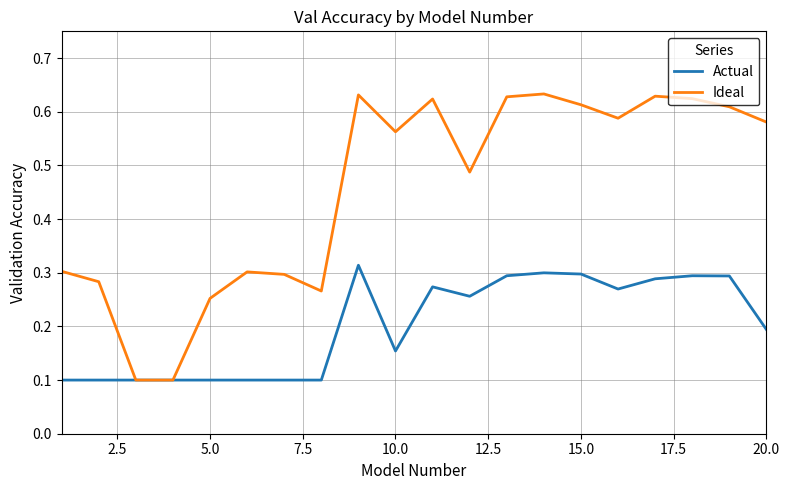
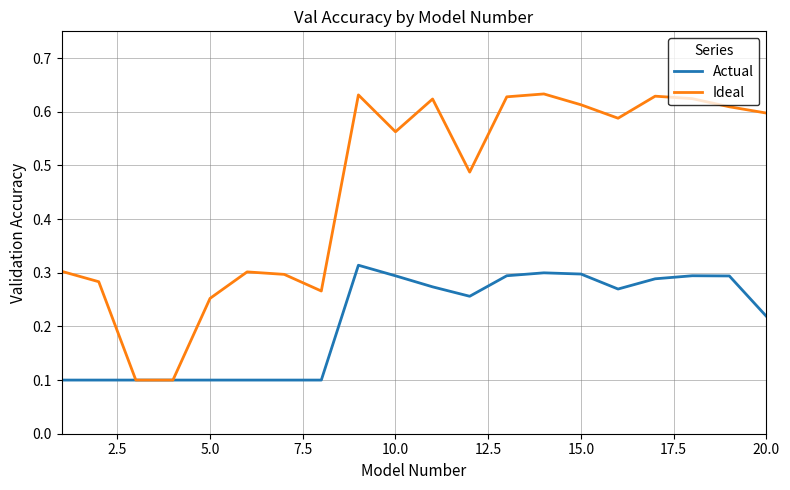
  {
    "Actual": {
      "5.0": 0.10,
-     "10.0": 0.15,
+     "10.0": 0.29,
      "15.0": 0.30,
-     "20.0": 0.19
+     "20.0": 0.22
    },
    "Ideal": {
      "5.0": 0.25,
      "10.0": 0.56,
      "15.0": 0.61,
-     "20.0": 0.58
+     "20.0": 0.60
    }
  }
